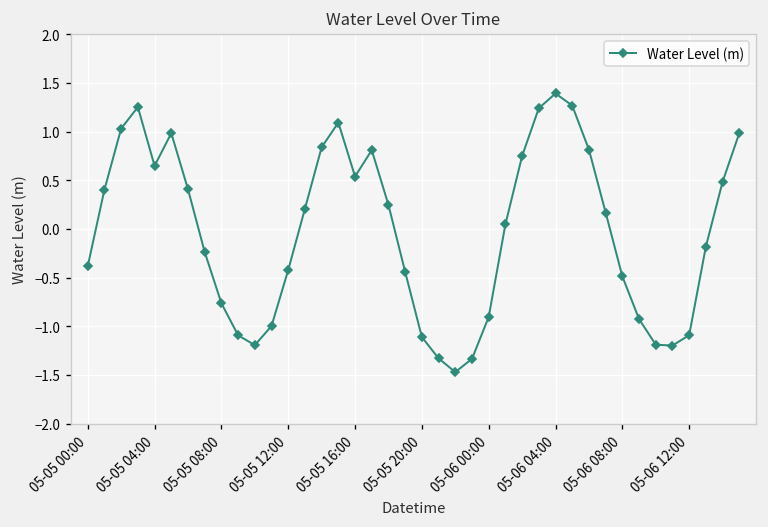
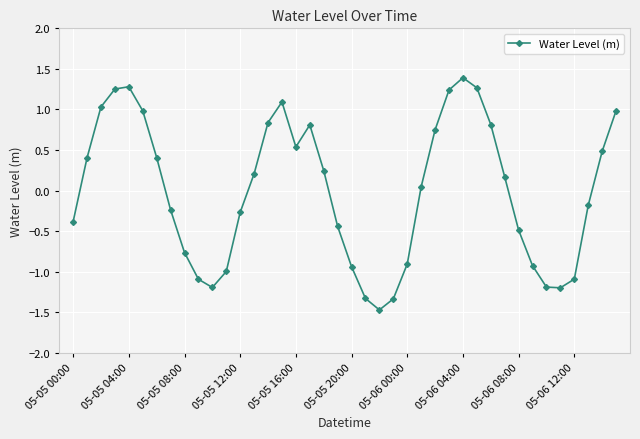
  {
    "05-05 00:00": -0.4,
-   "05-05 04:00": 0.6,
+   "05-05 04:00": 1.3,
    "05-05 08:00": -0.8,
-   "05-05 12:00": -0.4,
+   "05-05 12:00": -0.3,
    "05-05 16:00": 0.5,
-   "05-05 20:00": -1.1,
+   "05-05 20:00": -0.9,
    "05-06 00:00": -0.9,
    "05-06 04:00": 1.4,
    "05-06 08:00": -0.5,
    "05-06 12:00": -1.1
  }
